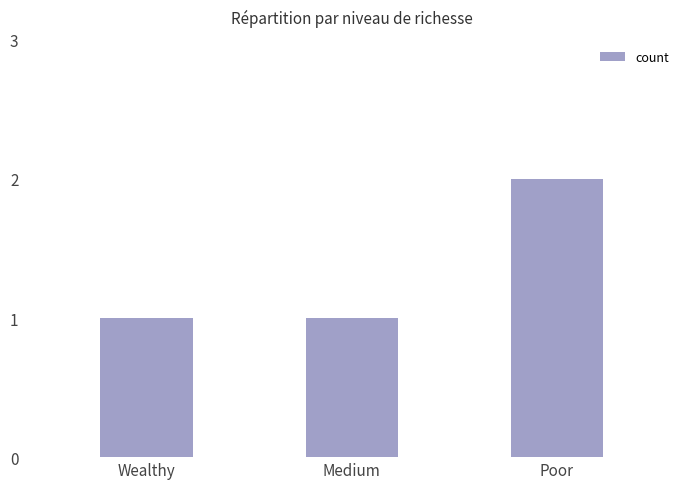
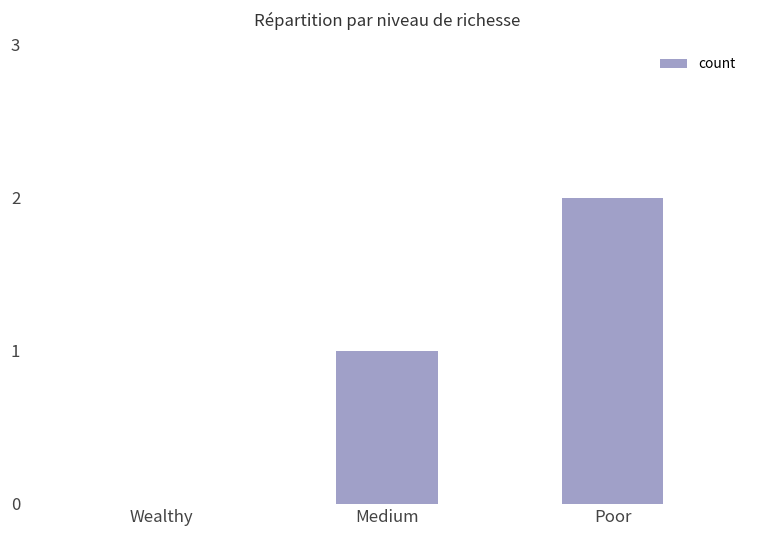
  {
-   "Wealthy": 1,
+   "Wealthy": 0,
    "Medium": 1,
    "Poor": 2
  }
